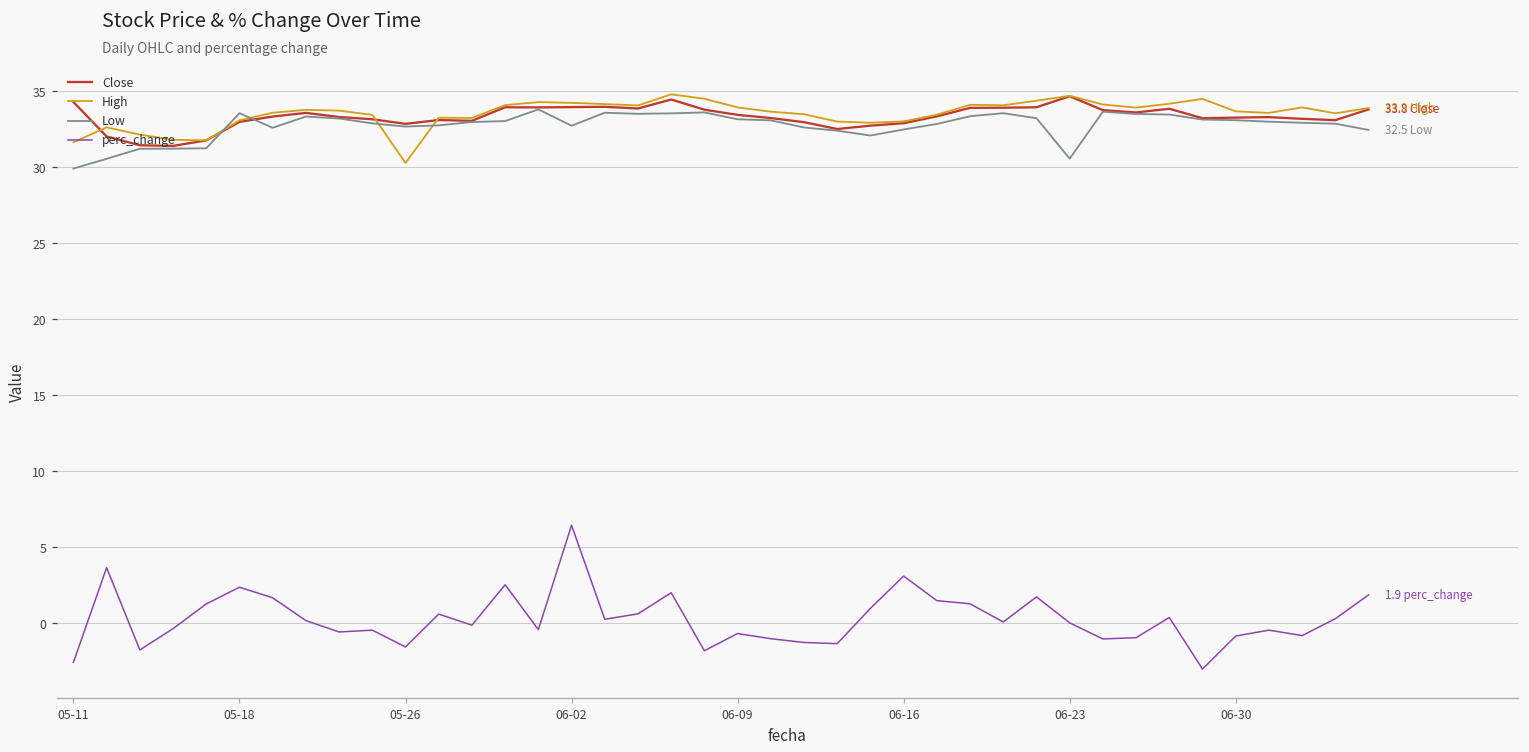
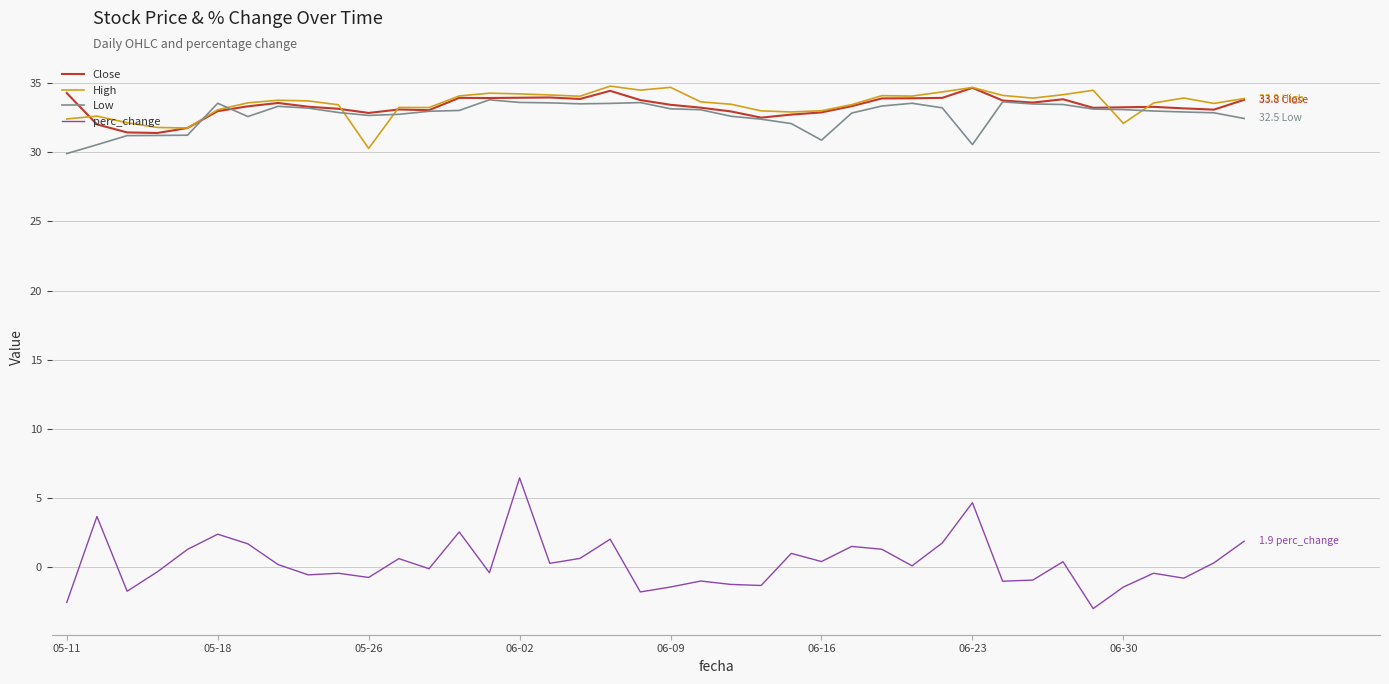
  {
    "Close": {
      "05-11": 34.3,
      "06-02": 34.0,
      "06-09": 33.4
    },
    "High": {
-     "05-11": 31.6,
+     "05-11": 32.4,
      "05-26": 30.3,
      "06-02": 34.2,
-     "06-09": 33.9,
-     "06-30": 33.7
+     "06-09": 34.7,
+     "06-30": 32.1
    },
    "Low": {
      "05-11": 29.9,
      "05-18": 33.6,
-     "06-02": 32.7,
+     "06-02": 33.6,
      "06-09": 33.2,
-     "06-16": 32.5,
+     "06-16": 30.9,
      "06-23": 30.6
    },
    "perc_change": {
      "05-11": -2.6,
      "05-18": 2.4,
-     "05-26": -1.6,
+     "05-26": -0.8,
      "06-02": 6.4,
-     "06-09": -0.7,
-     "06-16": 3.1,
-     "06-23": 0.0,
-     "06-30": -0.8
+     "06-09": -1.4,
+     "06-16": 0.4,
+     "06-23": 4.7,
+     "06-30": -1.4
    }
  }
